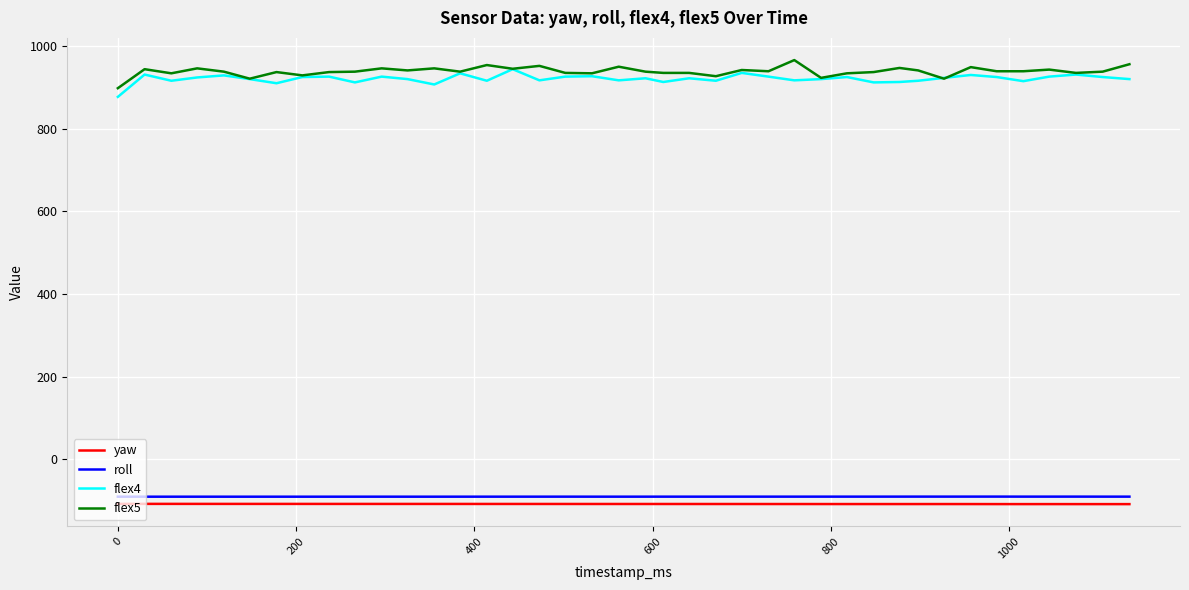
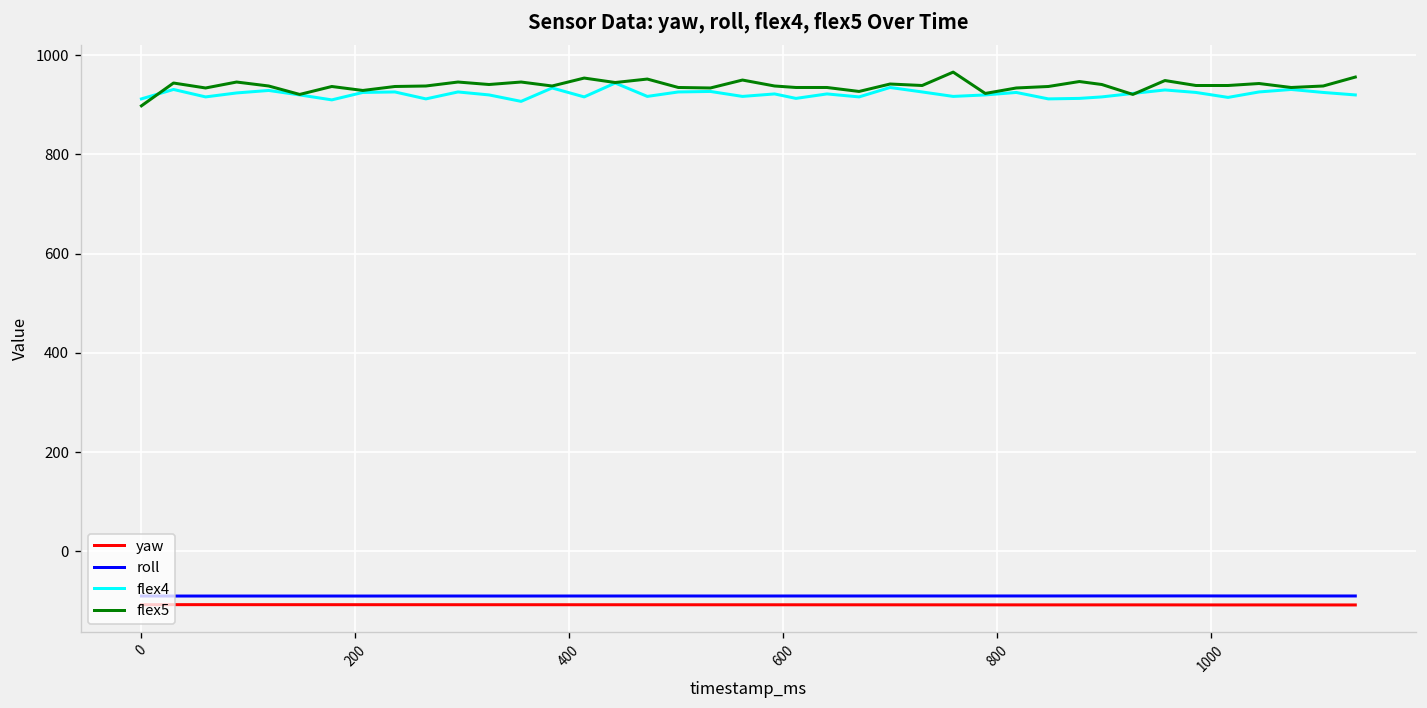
  {
    "flex4": {
-     "0": 880
+     "0": 910
    },
    "flex5": {
      "0": 900
    }
  }
